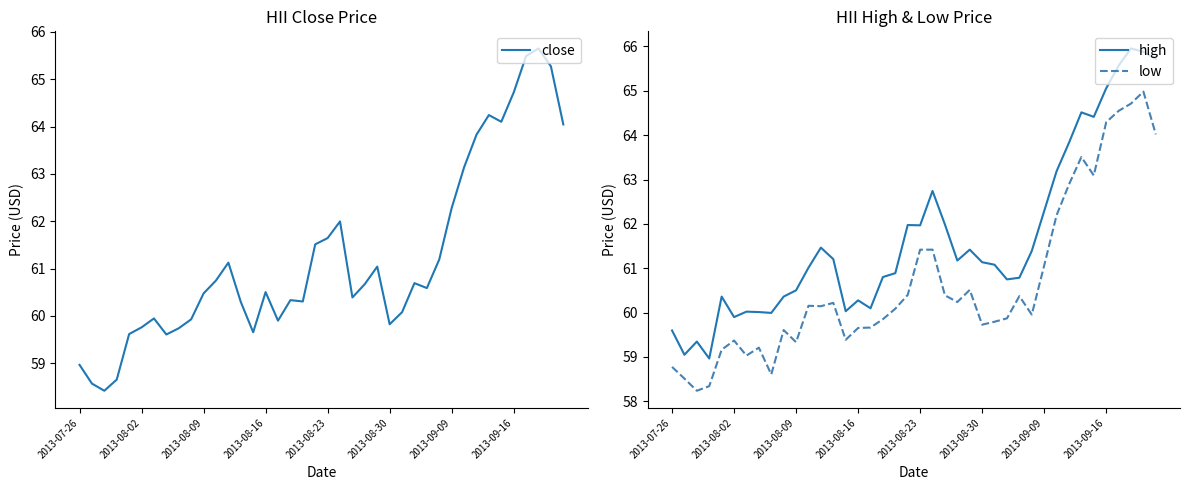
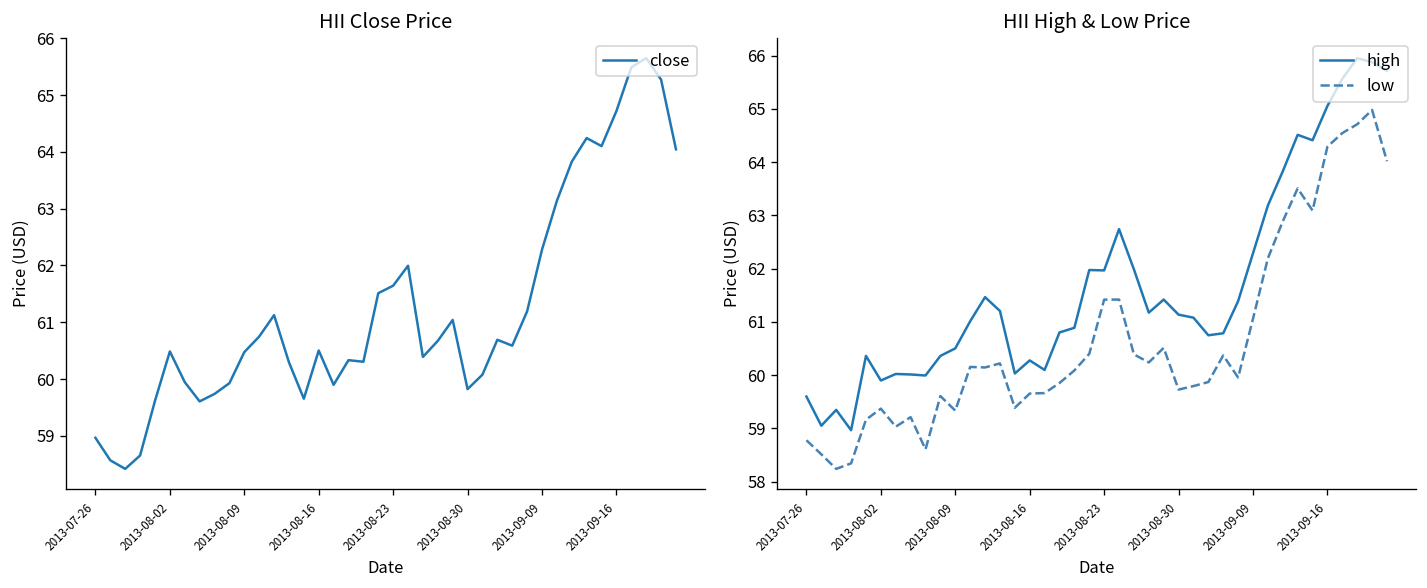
  {
    "HII Close Price": {
      "2013-07-26": 59.0,
-     "2013-08-02": 59.8,
+     "2013-08-02": 60.5,
      "2013-08-09": 60.5,
      "2013-08-16": 60.5,
      "2013-08-23": 61.6,
      "2013-08-30": 59.8,
      "2013-09-09": 62.3,
      "2013-09-16": 64.7
    }
  }
